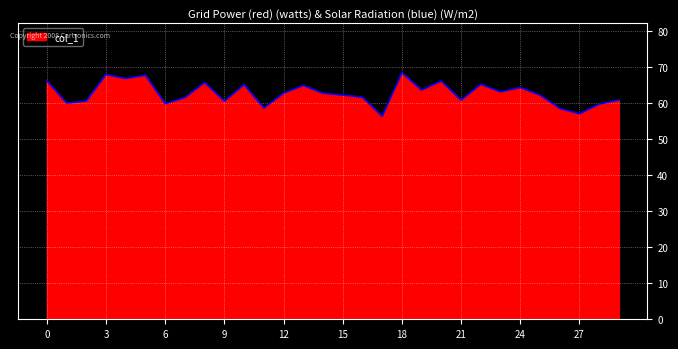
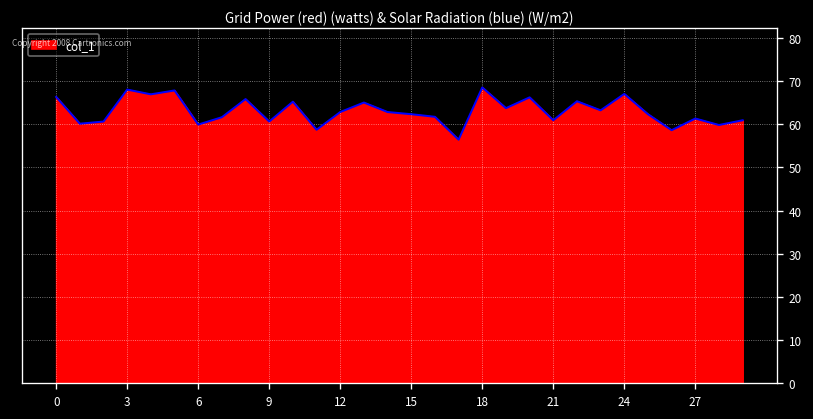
  {
    "0": 66,
    "3": 68,
    "6": 60,
    "9": 61,
    "12": 63,
    "15": 62,
    "18": 69,
    "21": 61,
-   "24": 64,
-   "27": 57
+   "24": 67,
+   "27": 61
  }
